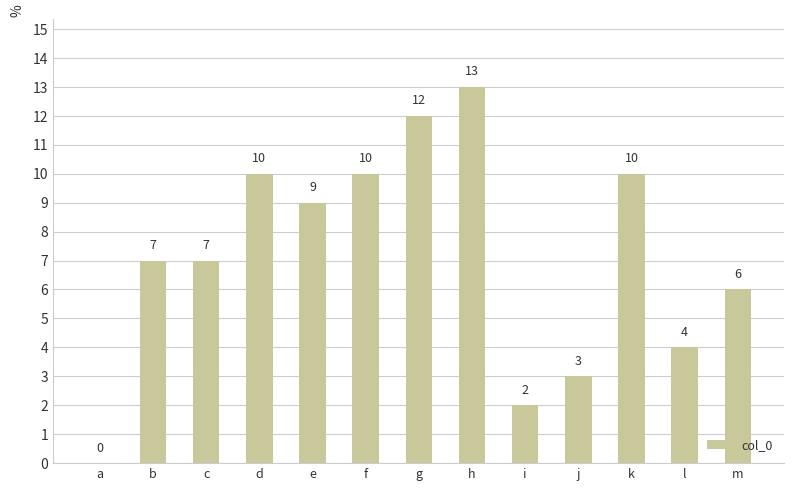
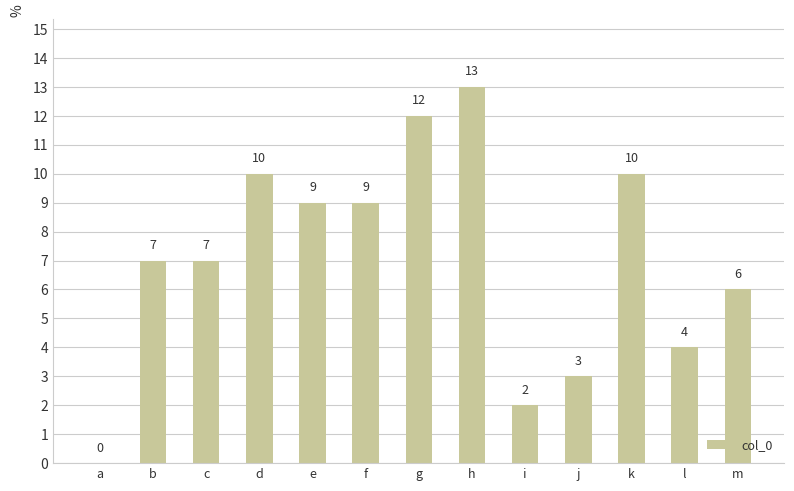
  {
    "a": 0,
    "b": 7,
    "c": 7,
    "d": 10,
    "e": 9,
-   "f": 10,
+   "f": 9,
    "g": 12,
    "h": 13,
    "i": 2,
    "j": 3,
    "k": 10,
    "l": 4,
    "m": 6
  }
